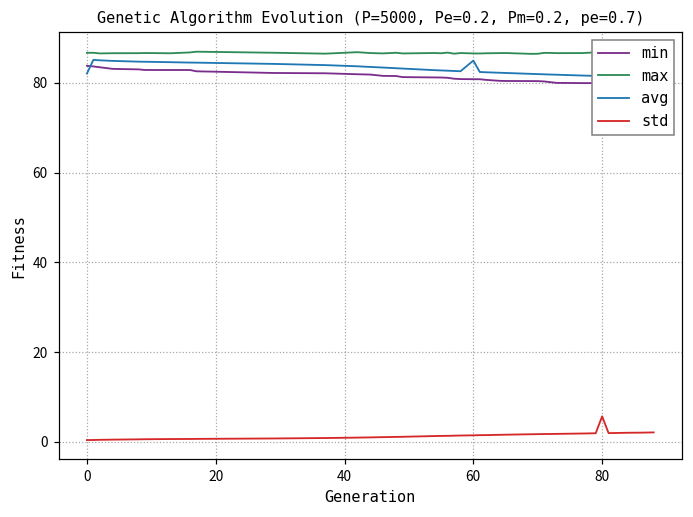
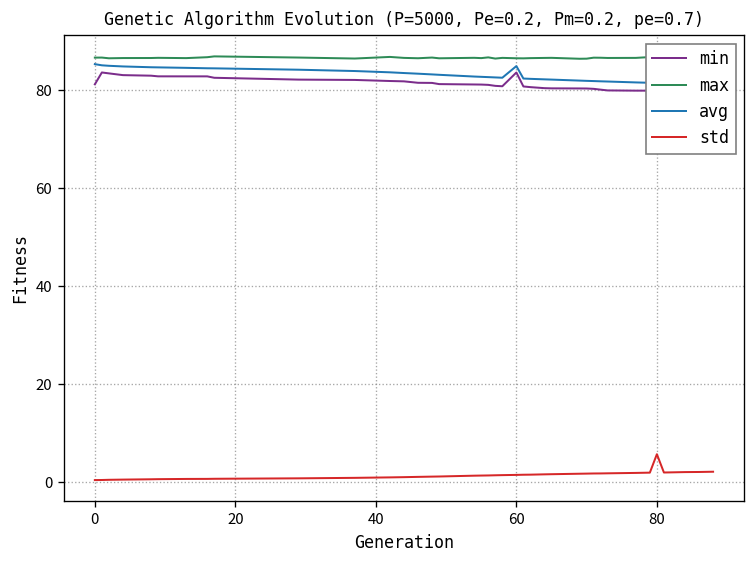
  {
    "min": {
-     "0": 84,
-     "60": 81
+     "0": 81,
+     "60": 84
    },
    "max": {
      "0": 87,
      "60": 87
    },
    "avg": {
-     "0": 82,
+     "0": 85,
      "60": 85
    },
    "std": {
      "0": 0,
      "60": 1,
      "80": 6
    }
  }
